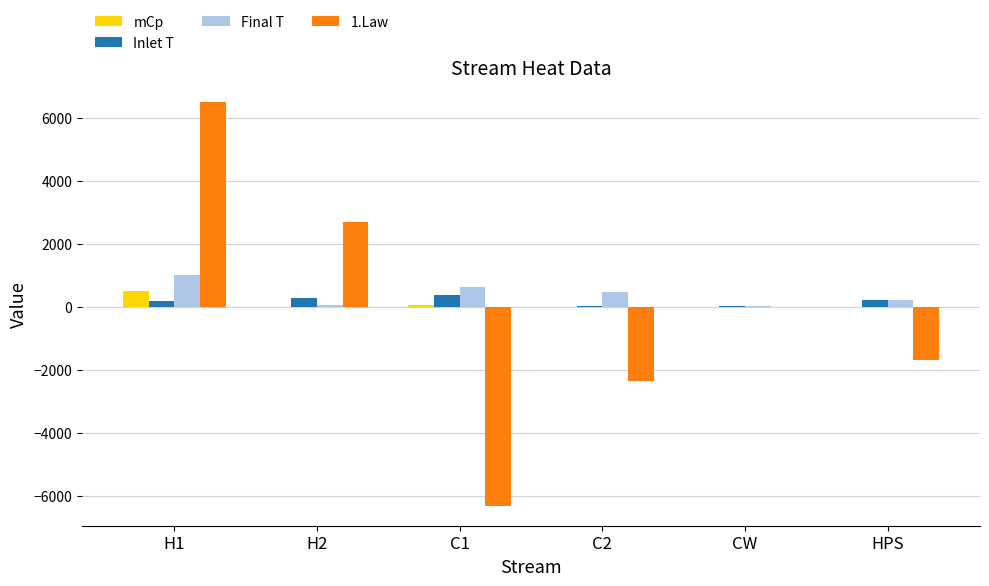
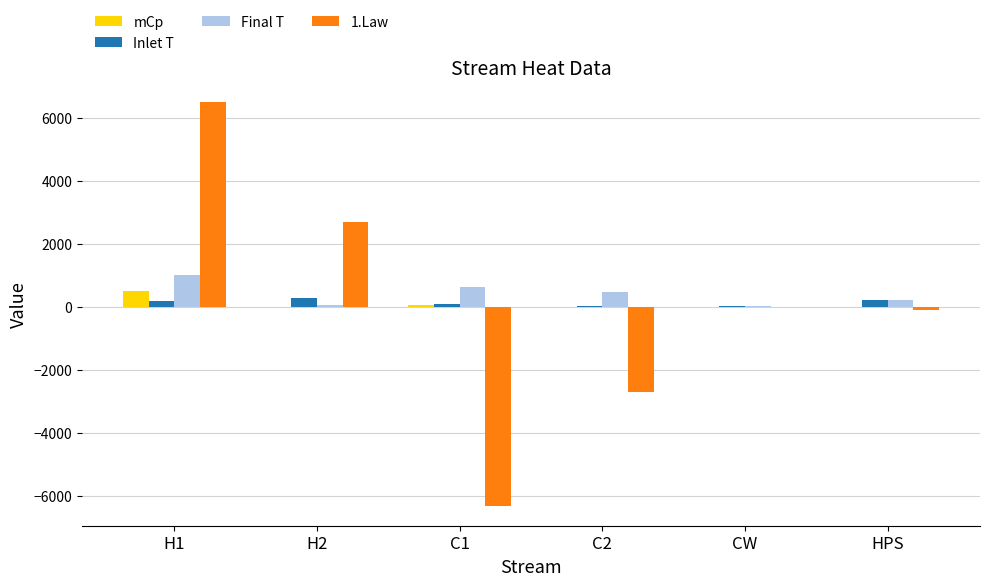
  {
    "mCp": {
      "H1": 500,
      "CW": 0,
      "HPS": 0
    },
    "Inlet T": {
      "H1": 200,
      "H2": 300,
-     "C1": 400,
+     "C1": 100,
      "HPS": 200
    },
    "Final T": {
      "H1": 1000,
      "C1": 600,
      "C2": 500,
      "HPS": 200
    },
    "1.Law": {
      "H1": 6500,
      "H2": 2700,
      "C1": -6300,
-     "C2": -2300,
+     "C2": -2700,
      "CW": 0,
-     "HPS": -1700
+     "HPS": -100
    }
  }
